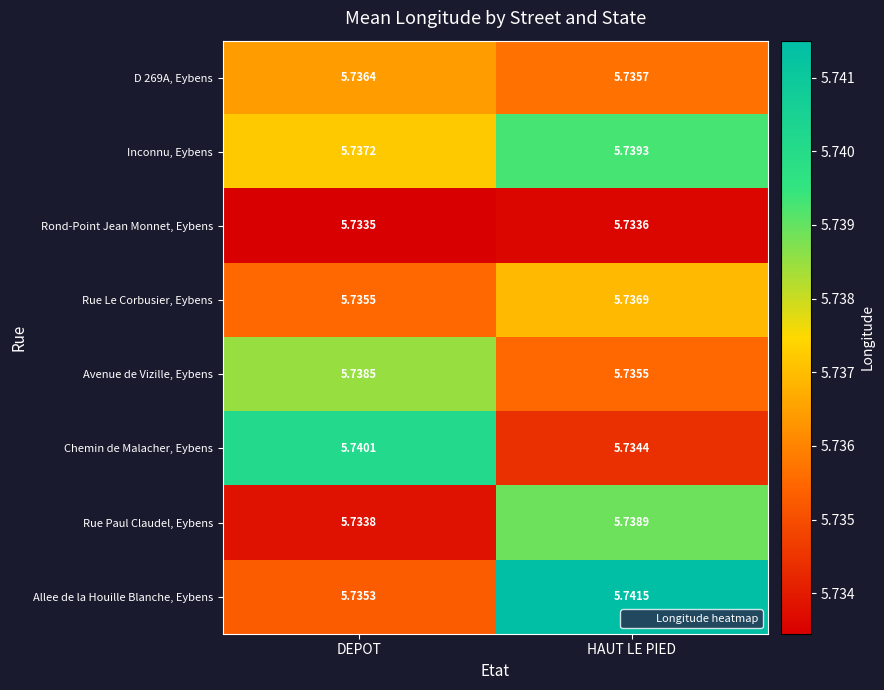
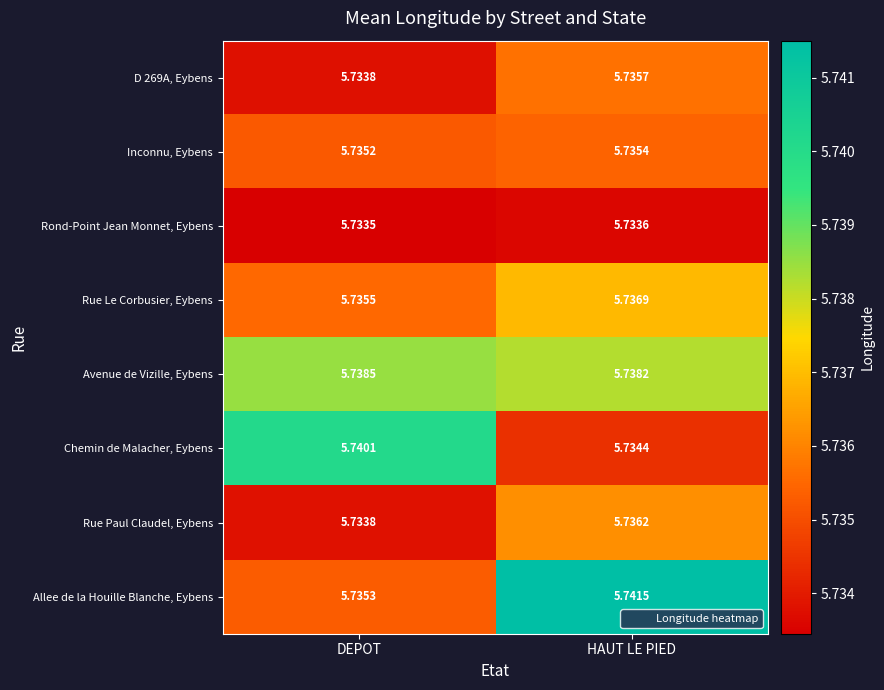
  {
    "D 269A, Eybens": {
-     "DEPOT": 5.7364,
+     "DEPOT": 5.7338,
      "HAUT LE PIED": 5.7357
    },
    "Inconnu, Eybens": {
-     "DEPOT": 5.7372,
-     "HAUT LE PIED": 5.7393
+     "DEPOT": 5.7352,
+     "HAUT LE PIED": 5.7354
    },
    "Rond-Point Jean Monnet, Eybens": {
      "DEPOT": 5.7335,
      "HAUT LE PIED": 5.7336
    },
    "Rue Le Corbusier, Eybens": {
      "DEPOT": 5.7355,
      "HAUT LE PIED": 5.7369
    },
    "Avenue de Vizille, Eybens": {
      "DEPOT": 5.7385,
-     "HAUT LE PIED": 5.7355
+     "HAUT LE PIED": 5.7382
    },
    "Chemin de Malacher, Eybens": {
      "DEPOT": 5.7401,
      "HAUT LE PIED": 5.7344
    },
    "Rue Paul Claudel, Eybens": {
      "DEPOT": 5.7338,
-     "HAUT LE PIED": 5.7389
+     "HAUT LE PIED": 5.7362
    },
    "Allee de la Houille Blanche, Eybens": {
      "DEPOT": 5.7353,
      "HAUT LE PIED": 5.7415
    }
  }
